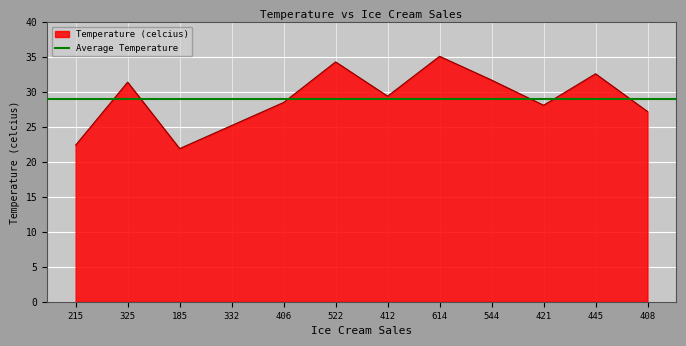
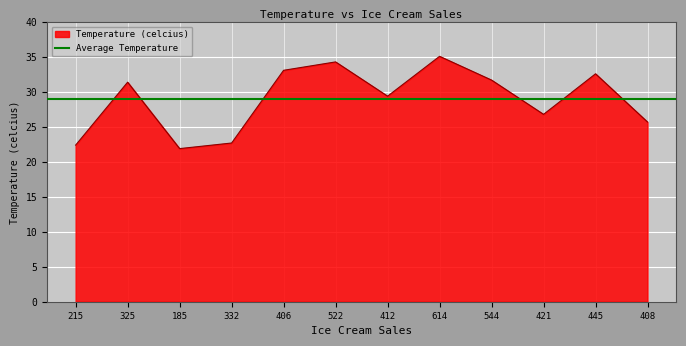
  {
    "215": 22,
    "325": 31,
    "185": 22,
-   "332": 25,
-   "406": 29,
+   "332": 23,
+   "406": 33,
    "522": 34,
    "412": 29,
    "614": 35,
    "544": 32,
-   "421": 28,
+   "421": 27,
    "445": 33,
-   "408": 27
+   "408": 26
  }
